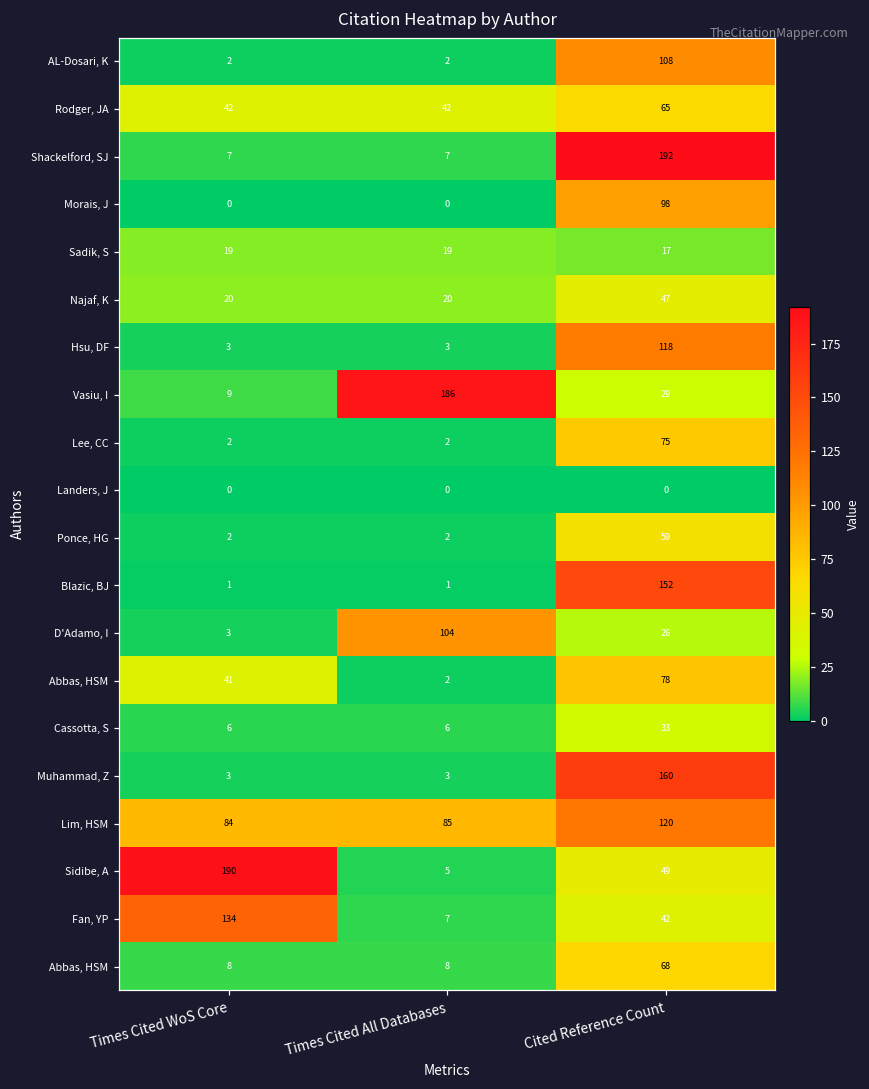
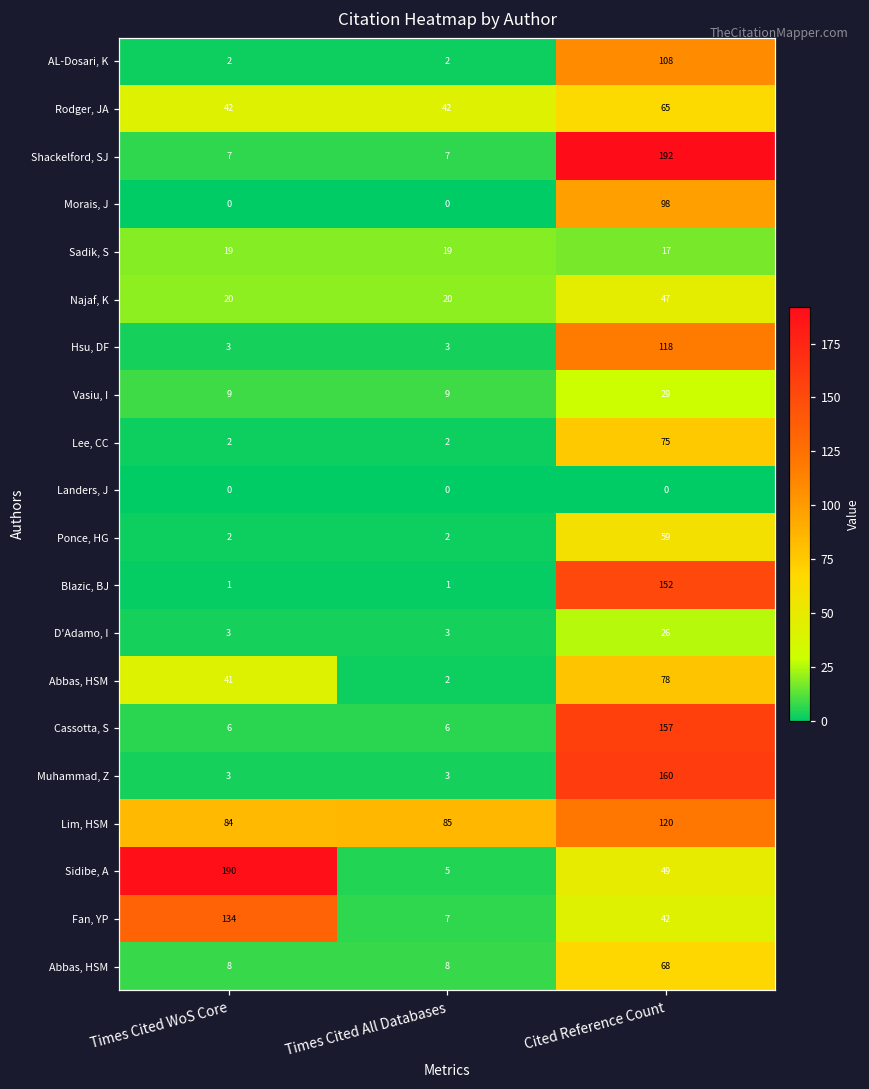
  {
    "AL-Dosari, K": {
      "Times Cited WoS Core": 2,
      "Times Cited All Databases": 2,
      "Cited Reference Count": 108
    },
    "Rodger, JA": {
      "Times Cited WoS Core": 42,
      "Times Cited All Databases": 42,
      "Cited Reference Count": 65
    },
    "Shackelford, SJ": {
      "Times Cited WoS Core": 7,
      "Times Cited All Databases": 7,
      "Cited Reference Count": 192
    },
    "Morais, J": {
      "Times Cited WoS Core": 0,
      "Times Cited All Databases": 0,
      "Cited Reference Count": 98
    },
    "Sadik, S": {
      "Times Cited WoS Core": 19,
      "Times Cited All Databases": 19,
      "Cited Reference Count": 17
    },
    "Najaf, K": {
      "Times Cited WoS Core": 20,
      "Times Cited All Databases": 20,
      "Cited Reference Count": 47
    },
    "Hsu, DF": {
      "Times Cited WoS Core": 3,
      "Times Cited All Databases": 3,
      "Cited Reference Count": 118
    },
    "Vasiu, I": {
      "Times Cited WoS Core": 9,
-     "Times Cited All Databases": 186,
+     "Times Cited All Databases": 9,
      "Cited Reference Count": 29
    },
    "Lee, CC": {
      "Times Cited WoS Core": 2,
      "Times Cited All Databases": 2,
      "Cited Reference Count": 75
    },
    "Landers, J": {
      "Times Cited WoS Core": 0,
      "Times Cited All Databases": 0,
      "Cited Reference Count": 0
    },
    "Ponce, HG": {
      "Times Cited WoS Core": 2,
      "Times Cited All Databases": 2,
      "Cited Reference Count": 59
    },
    "Blazic, BJ": {
      "Times Cited WoS Core": 1,
      "Times Cited All Databases": 1,
      "Cited Reference Count": 152
    },
    "D'Adamo, I": {
      "Times Cited WoS Core": 3,
-     "Times Cited All Databases": 104,
+     "Times Cited All Databases": 3,
      "Cited Reference Count": 26
    },
    "Cassotta, S": {
      "Times Cited WoS Core": 6,
      "Times Cited All Databases": 6,
-     "Cited Reference Count": 33
+     "Cited Reference Count": 157
    },
    "Muhammad, Z": {
      "Times Cited WoS Core": 3,
      "Times Cited All Databases": 3,
      "Cited Reference Count": 160
    },
    "Lim, HSM": {
      "Times Cited WoS Core": 84,
      "Times Cited All Databases": 85,
      "Cited Reference Count": 120
    },
    "Sidibe, A": {
      "Times Cited WoS Core": 190,
      "Times Cited All Databases": 5,
      "Cited Reference Count": 49
    },
    "Fan, YP": {
      "Times Cited WoS Core": 134,
      "Times Cited All Databases": 7,
      "Cited Reference Count": 42
    }
  }
